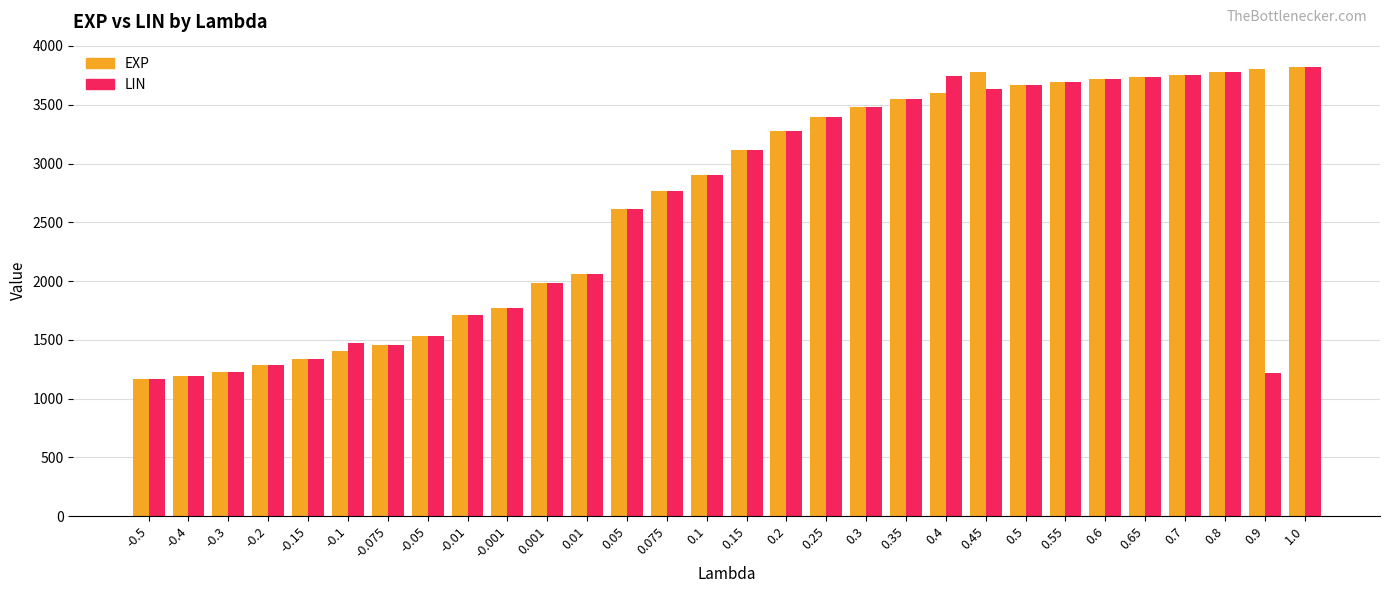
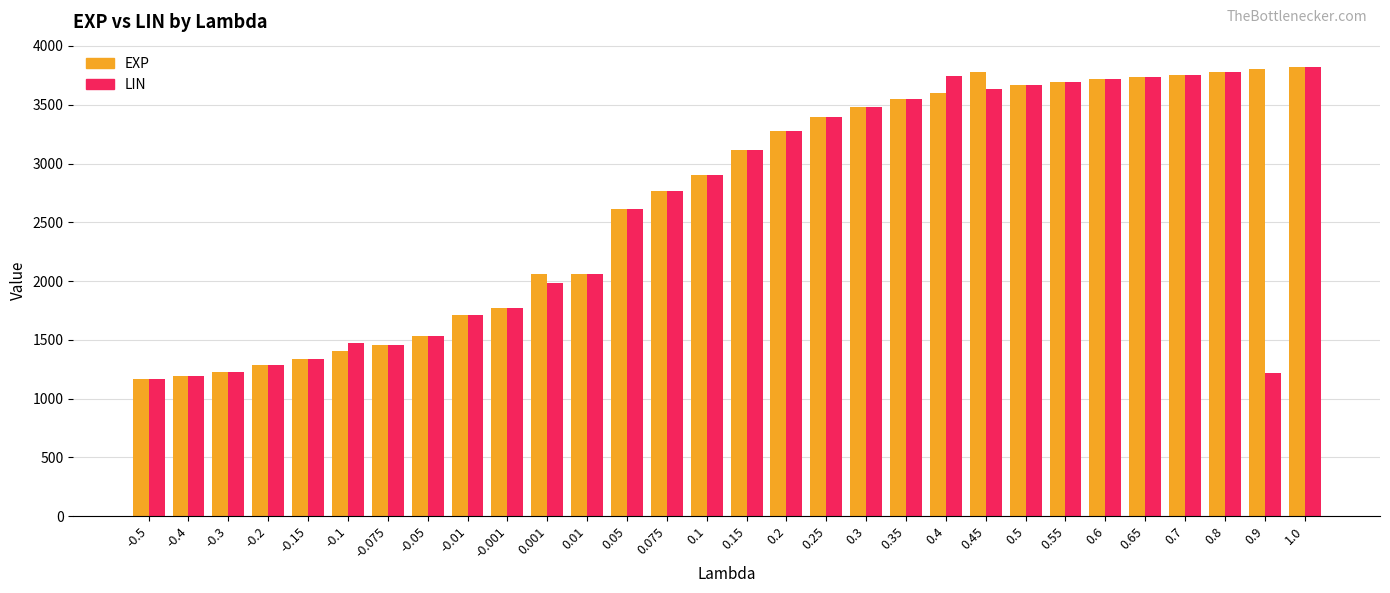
  {
    "EXP": {
      "-0.5": 1170,
      "-0.4": 1190,
      "-0.3": 1230,
      "-0.2": 1290,
      "-0.15": 1330,
      "-0.1": 1410,
      "-0.075": 1460,
      "-0.05": 1530,
      "-0.01": 1710,
      "-0.001": 1770,
-     "0.001": 1980,
+     "0.001": 2060,
      "0.01": 2060,
      "0.05": 2610,
      "0.075": 2760,
      "0.1": 2900,
      "0.15": 3110,
      "0.2": 3280,
      "0.25": 3400,
      "0.3": 3480,
      "0.35": 3550,
      "0.4": 3600,
      "0.45": 3770,
      "0.5": 3670,
      "0.55": 3700,
      "0.6": 3720,
      "0.65": 3740,
      "0.7": 3750,
      "0.8": 3780,
      "0.9": 3800,
      "1.0": 3820
    },
    "LIN": {
      "-0.5": 1170,
      "-0.4": 1190,
      "-0.3": 1230,
      "-0.2": 1290,
      "-0.15": 1330,
      "-0.1": 1480,
      "-0.075": 1460,
      "-0.05": 1530,
      "-0.01": 1710,
      "-0.001": 1770,
      "0.001": 1980,
      "0.01": 2060,
      "0.05": 2610,
      "0.075": 2770,
      "0.1": 2900,
      "0.15": 3110,
      "0.2": 3280,
      "0.25": 3400,
      "0.3": 3480,
      "0.35": 3550,
      "0.4": 3740,
      "0.45": 3640,
      "0.5": 3670,
      "0.55": 3700,
      "0.6": 3720,
      "0.65": 3740,
      "0.7": 3750,
      "0.8": 3780,
      "0.9": 1220,
      "1.0": 3820
    }
  }
